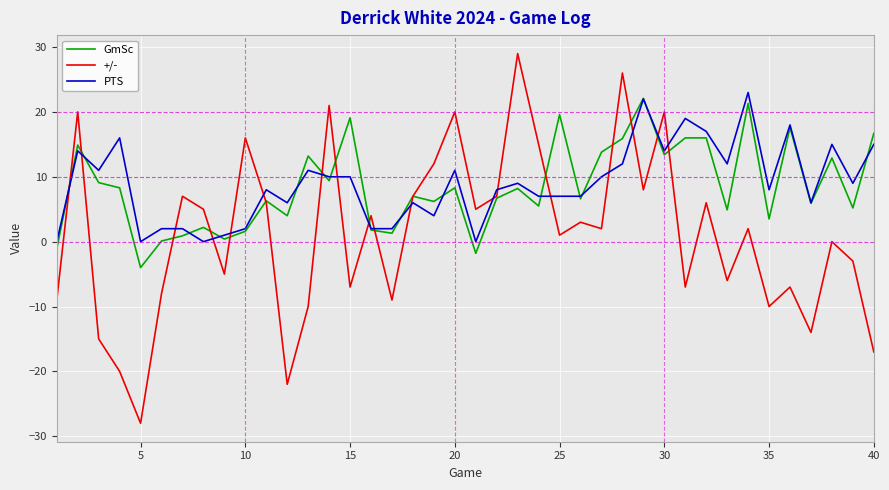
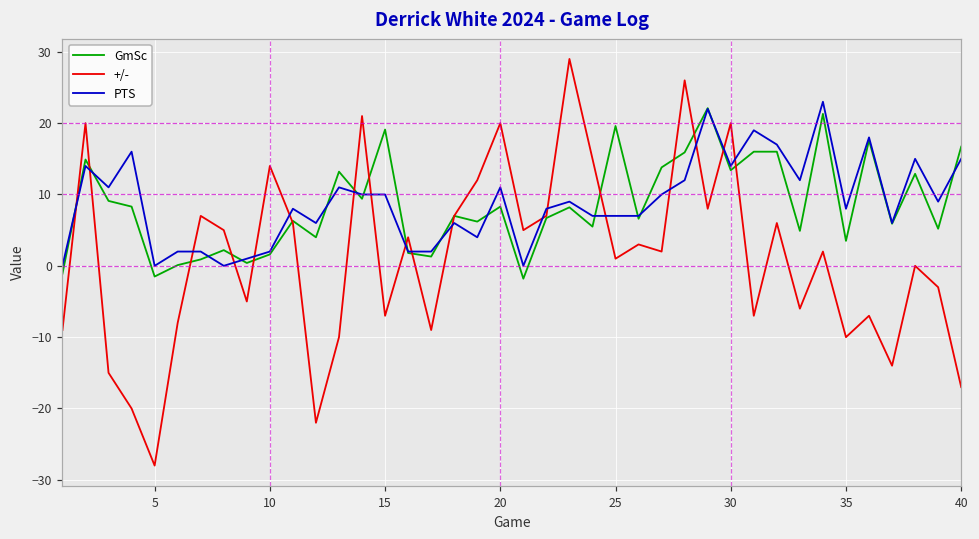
  {
    "GmSc": {
-     "5": -4,
+     "5": -2,
      "10": 2,
      "15": 19,
      "20": 8,
      "25": 20,
      "30": 13,
      "35": 4,
      "40": 17
    },
    "+/-": {
      "5": -28,
-     "10": 16,
+     "10": 14,
      "15": -7,
      "20": 20,
      "25": 1,
      "30": 20,
      "35": -10,
      "40": -17
    },
    "PTS": {
      "5": 0,
      "10": 2,
      "15": 10,
      "20": 11,
      "25": 7,
      "30": 14,
      "35": 8,
      "40": 15
    }
  }
